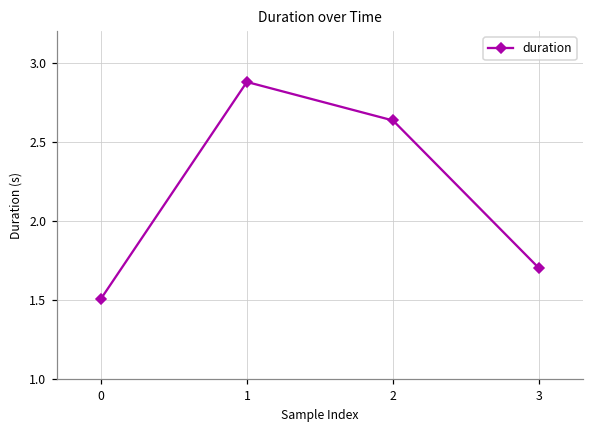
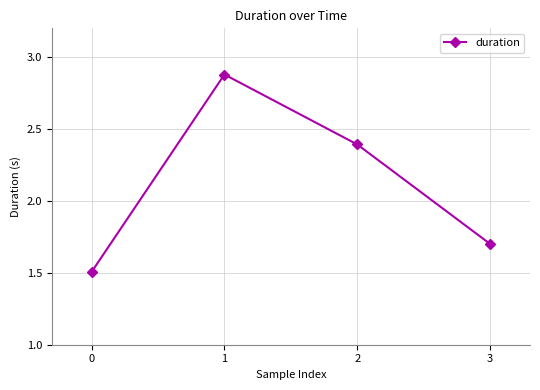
  {
    "0": 1.51,
    "1": 2.88,
-   "2": 2.64,
+   "2": 2.39,
    "3": 1.70
  }
